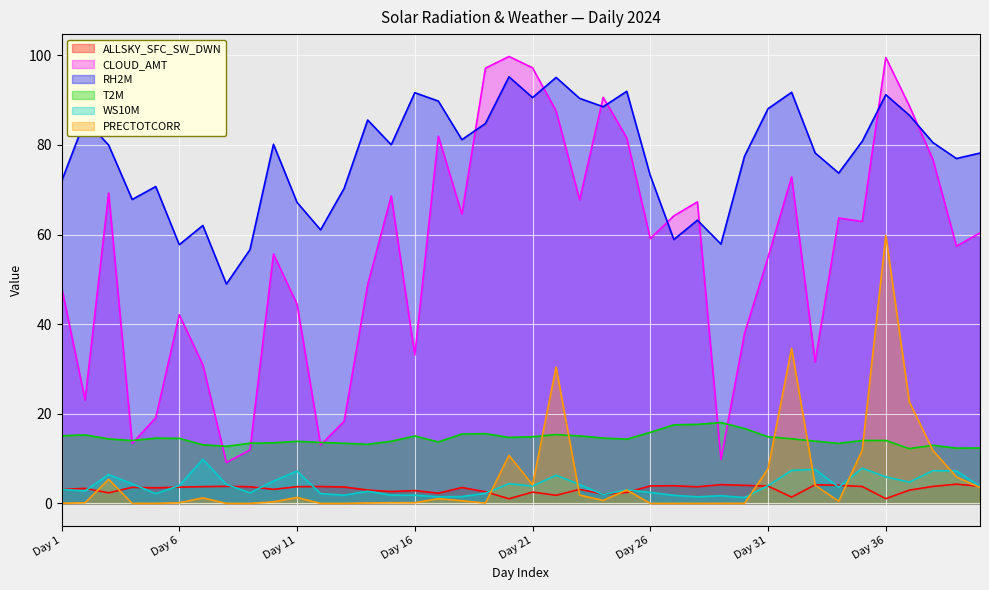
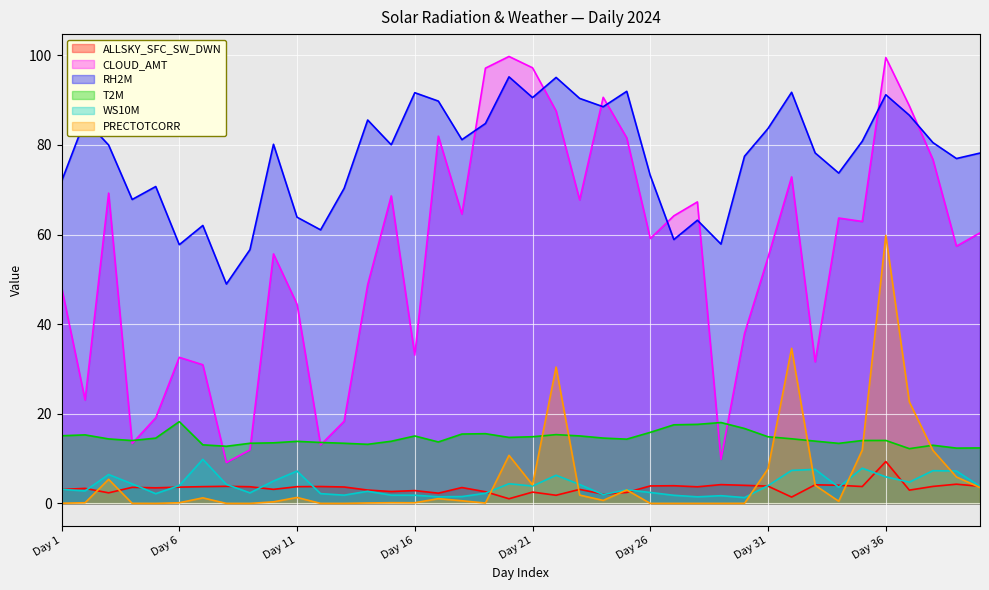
  {
    "ALLSKY_SFC_SW_DWN": {
      "Day 11": 4,
      "Day 16": 3,
      "Day 21": 3,
      "Day 26": 4,
-     "Day 36": 1
+     "Day 36": 9
    },
    "CLOUD_AMT": {
      "Day 1": 48,
-     "Day 6": 42,
+     "Day 6": 33,
      "Day 11": 44,
      "Day 16": 33,
      "Day 21": 97,
      "Day 26": 59,
      "Day 31": 55,
      "Day 36": 100
    },
    "RH2M": {
      "Day 1": 72,
      "Day 6": 58,
-     "Day 11": 67,
+     "Day 11": 64,
      "Day 16": 92,
      "Day 21": 91,
      "Day 26": 73,
-     "Day 31": 88,
+     "Day 31": 84,
      "Day 36": 91
    },
    "T2M": {
      "Day 1": 15,
-     "Day 6": 15,
+     "Day 6": 18,
      "Day 11": 14,
      "Day 16": 15,
      "Day 21": 15,
      "Day 26": 16,
      "Day 31": 15,
      "Day 36": 14
    },
    "WS10M": {
      "Day 11": 7,
      "Day 16": 2,
      "Day 26": 2,
      "Day 36": 6
    },
    "PRECTOTCORR": {
      "Day 1": 0,
      "Day 6": 0,
      "Day 11": 1,
      "Day 16": 0,
      "Day 26": 0,
      "Day 31": 8,
      "Day 36": 60
    }
  }
